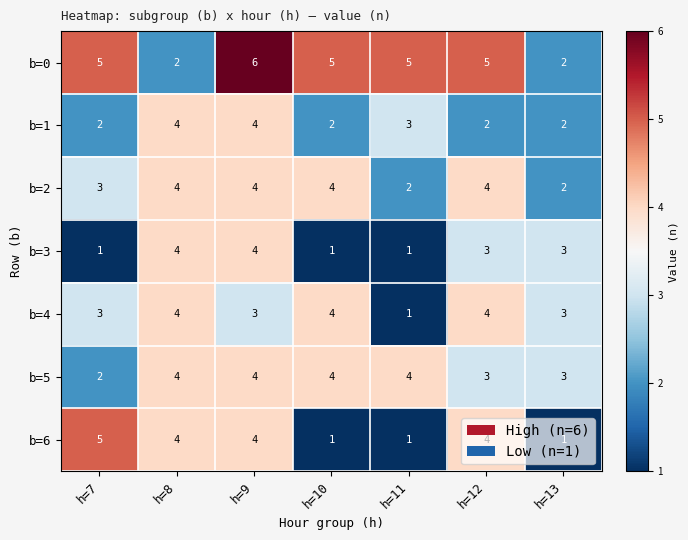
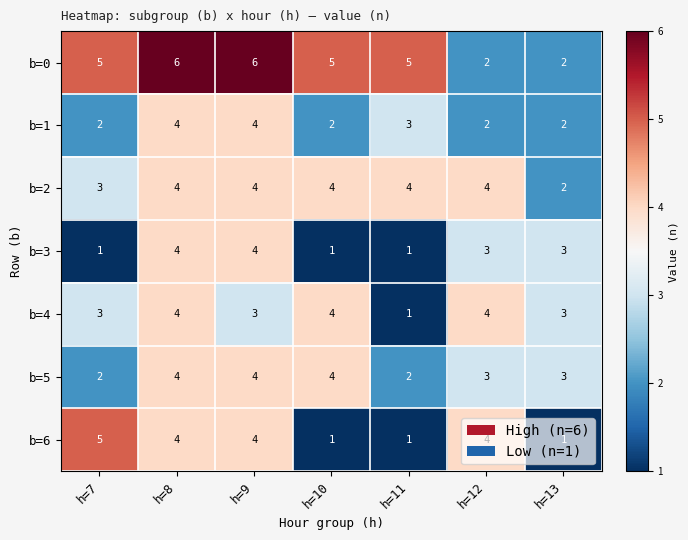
  {
    "b=0": {
      "h=7": 5,
-     "h=8": 2,
+     "h=8": 6,
      "h=9": 6,
      "h=10": 5,
      "h=11": 5,
-     "h=12": 5,
+     "h=12": 2,
      "h=13": 2
    },
    "b=1": {
      "h=7": 2,
      "h=8": 4,
      "h=9": 4,
      "h=10": 2,
      "h=11": 3,
      "h=12": 2,
      "h=13": 2
    },
    "b=2": {
      "h=7": 3,
      "h=8": 4,
      "h=9": 4,
      "h=10": 4,
-     "h=11": 2,
+     "h=11": 4,
      "h=12": 4,
      "h=13": 2
    },
    "b=3": {
      "h=7": 1,
      "h=8": 4,
      "h=9": 4,
      "h=10": 1,
      "h=11": 1,
      "h=12": 3,
      "h=13": 3
    },
    "b=4": {
      "h=7": 3,
      "h=8": 4,
      "h=9": 3,
      "h=10": 4,
      "h=11": 1,
      "h=12": 4,
      "h=13": 3
    },
    "b=5": {
      "h=7": 2,
      "h=8": 4,
      "h=9": 4,
      "h=10": 4,
-     "h=11": 4,
+     "h=11": 2,
      "h=12": 3,
      "h=13": 3
    },
    "b=6": {
      "h=7": 5,
      "h=8": 4,
      "h=9": 4,
      "h=10": 1,
      "h=11": 1
    }
  }
